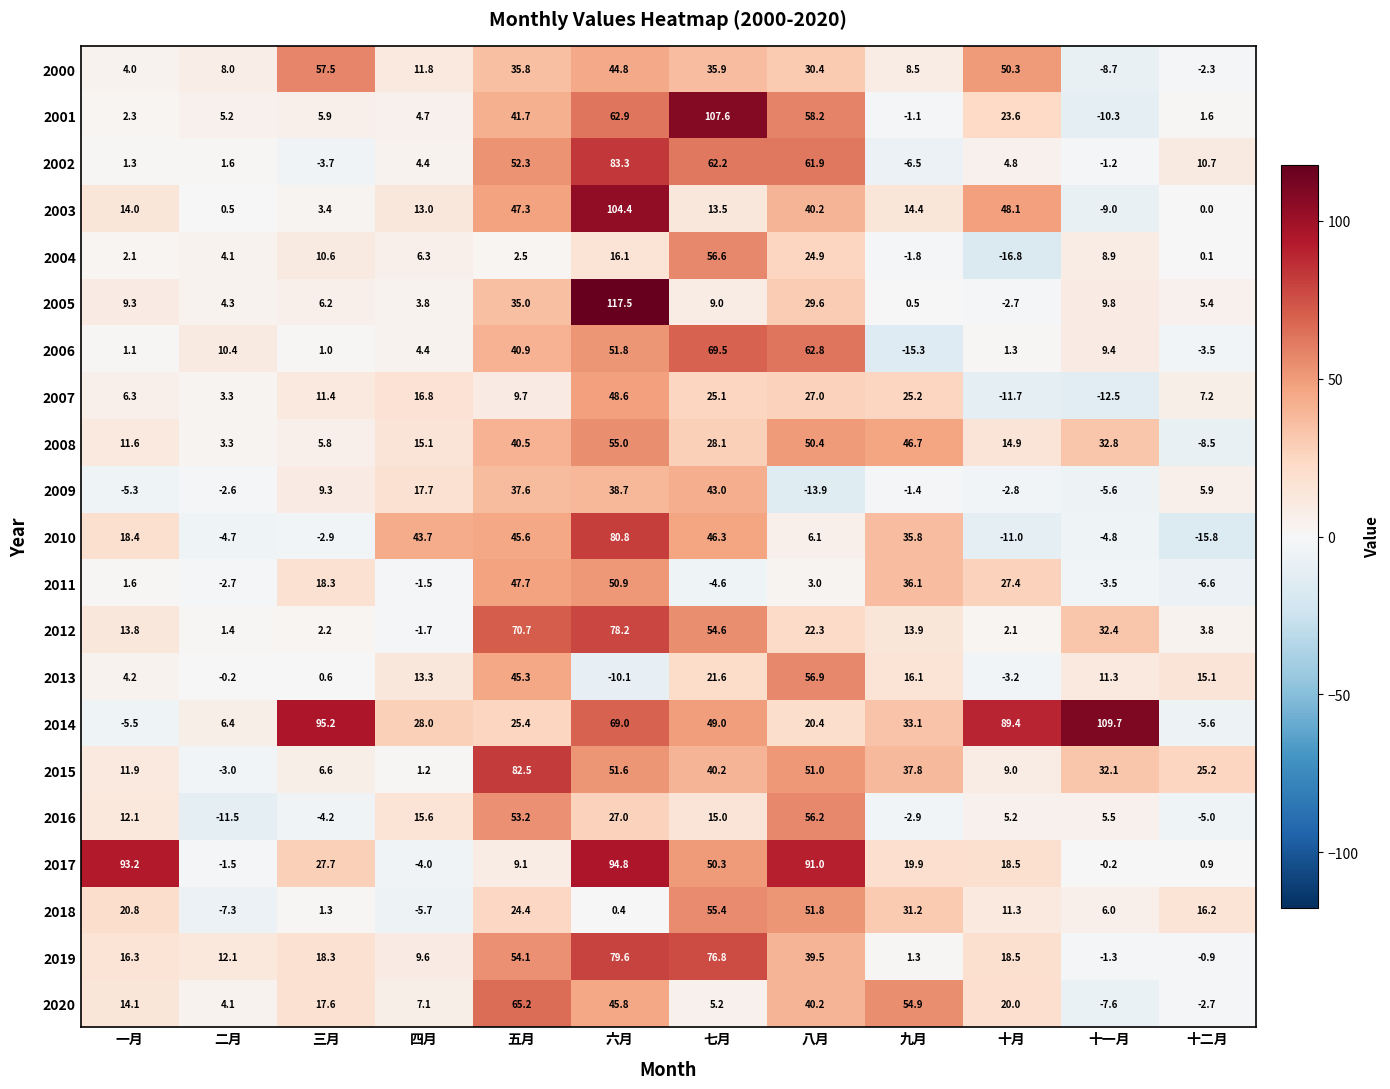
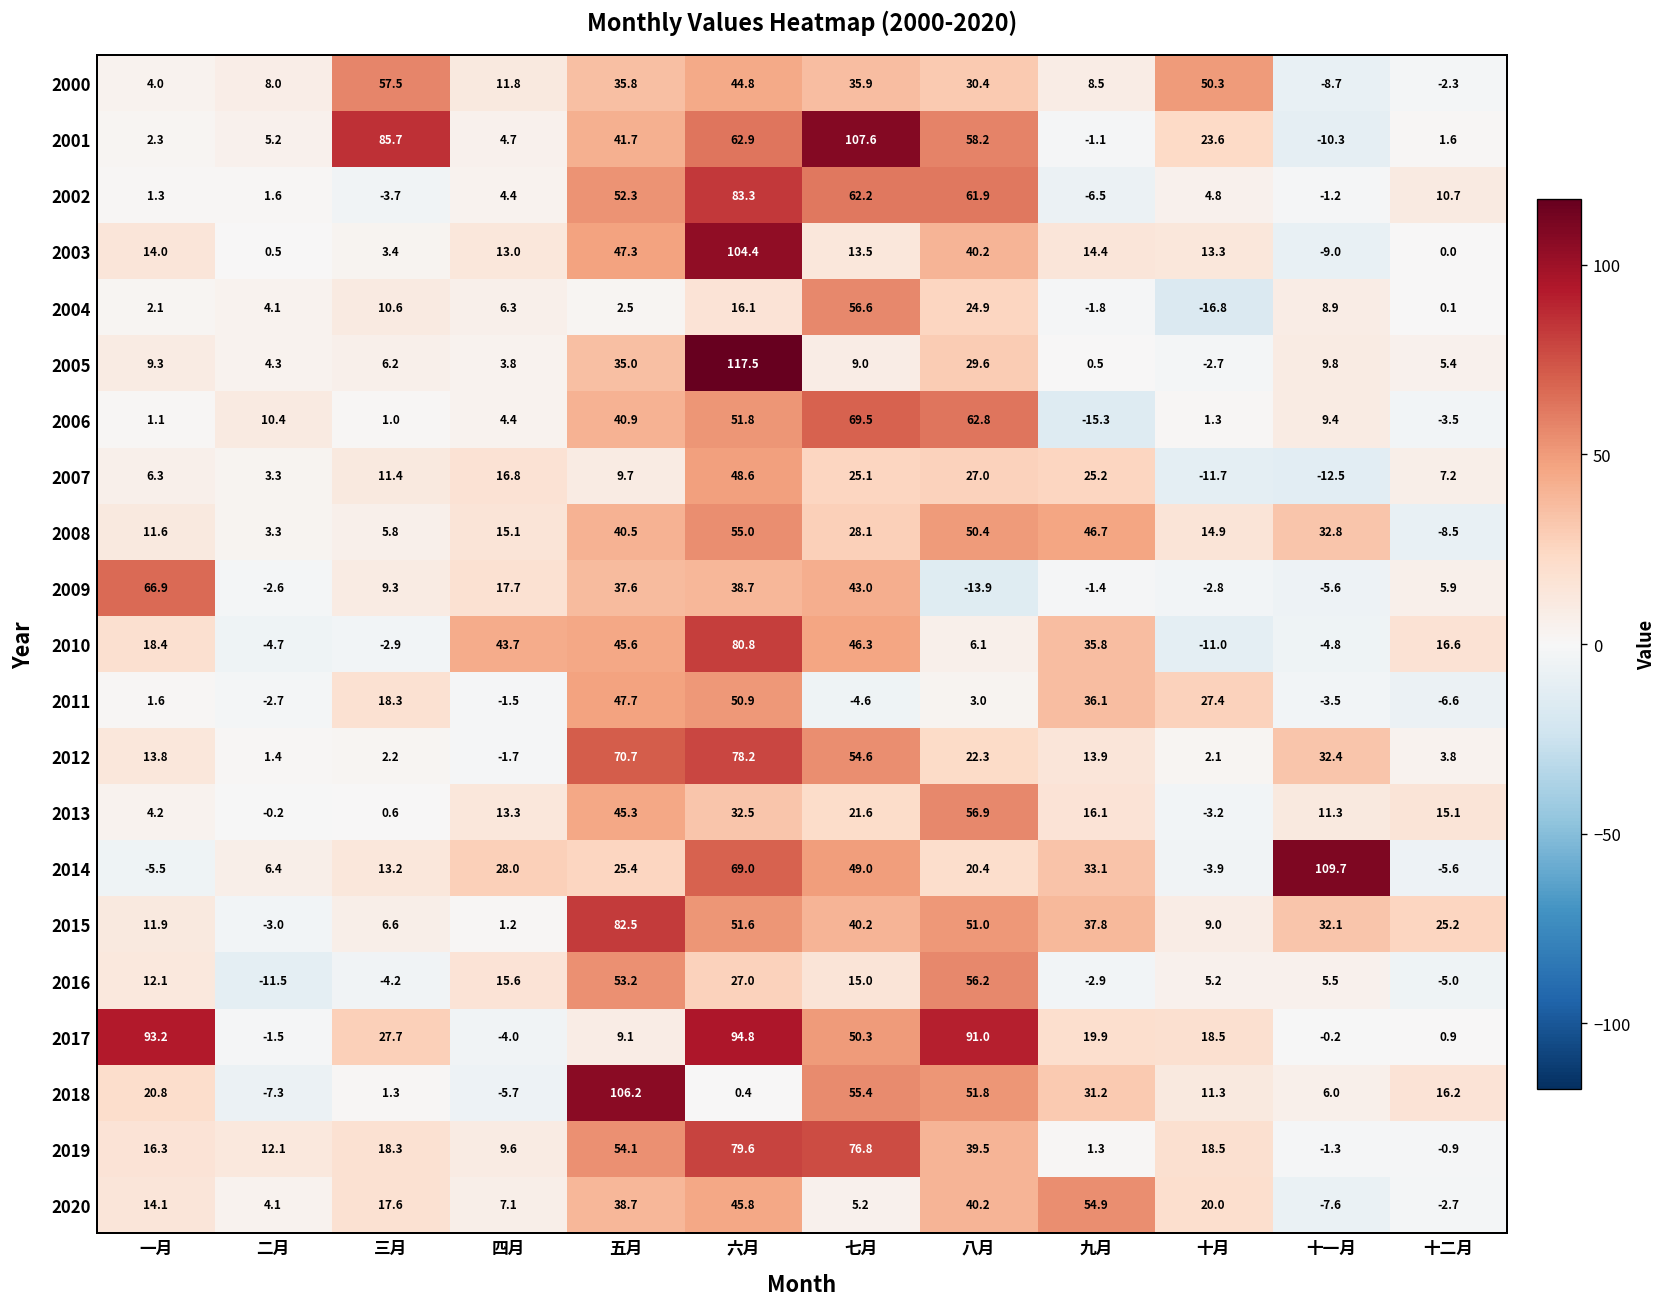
  {
    "2001": {
      "一月": 2.3,
      "二月": 5.2,
-     "三月": 5.9,
+     "三月": 85.7,
      "四月": 4.7,
      "五月": 41.7,
      "六月": 62.9,
      "七月": 107.6,
      "八月": 58.2,
      "九月": -1.1,
      "十月": 23.6,
      "十一月": -10.3,
      "十二月": 1.6
    },
    "2003": {
      "一月": 14.0,
      "二月": 0.5,
      "三月": 3.4,
      "四月": 13.0,
      "五月": 47.3,
      "六月": 104.4,
      "七月": 13.5,
      "八月": 40.2,
      "九月": 14.4,
-     "十月": 48.1,
+     "十月": 13.3,
      "十一月": -9.0,
      "十二月": 0.0
    },
    "2009": {
-     "一月": -5.3,
+     "一月": 66.9,
      "二月": -2.6,
      "三月": 9.3,
      "四月": 17.7,
      "五月": 37.6,
      "六月": 38.7,
      "七月": 43.0,
      "八月": -13.9,
      "九月": -1.4,
      "十月": -2.8,
      "十一月": -5.6,
      "十二月": 5.9
    },
    "2010": {
      "一月": 18.4,
      "二月": -4.7,
      "三月": -2.9,
      "四月": 43.7,
      "五月": 45.6,
      "六月": 80.8,
      "七月": 46.3,
      "八月": 6.1,
      "九月": 35.8,
      "十月": -11.0,
      "十一月": -4.8,
-     "十二月": -15.8
+     "十二月": 16.6
    },
    "2013": {
      "一月": 4.2,
      "二月": -0.2,
      "三月": 0.6,
      "四月": 13.3,
      "五月": 45.3,
-     "六月": -10.1,
+     "六月": 32.5,
      "七月": 21.6,
      "八月": 56.9,
      "九月": 16.1,
      "十月": -3.2,
      "十一月": 11.3,
      "十二月": 15.1
    },
    "2014": {
      "一月": -5.5,
      "二月": 6.4,
-     "三月": 95.2,
+     "三月": 13.2,
      "四月": 28.0,
      "五月": 25.4,
      "六月": 69.0,
      "七月": 49.0,
      "八月": 20.4,
      "九月": 33.1,
-     "十月": 89.4,
+     "十月": -3.9,
      "十一月": 109.7,
      "十二月": -5.6
    },
    "2018": {
      "一月": 20.8,
      "二月": -7.3,
      "三月": 1.3,
      "四月": -5.7,
-     "五月": 24.4,
+     "五月": 106.2,
      "六月": 0.4,
      "七月": 55.4,
      "八月": 51.8,
      "九月": 31.2,
      "十月": 11.3,
      "十一月": 6.0,
      "十二月": 16.2
    },
    "2020": {
      "一月": 14.1,
      "二月": 4.1,
      "三月": 17.6,
      "四月": 7.1,
-     "五月": 65.2,
+     "五月": 38.7,
      "六月": 45.8,
      "七月": 5.2,
      "八月": 40.2,
      "九月": 54.9,
      "十月": 20.0,
      "十一月": -7.6,
      "十二月": -2.7
    }
  }
